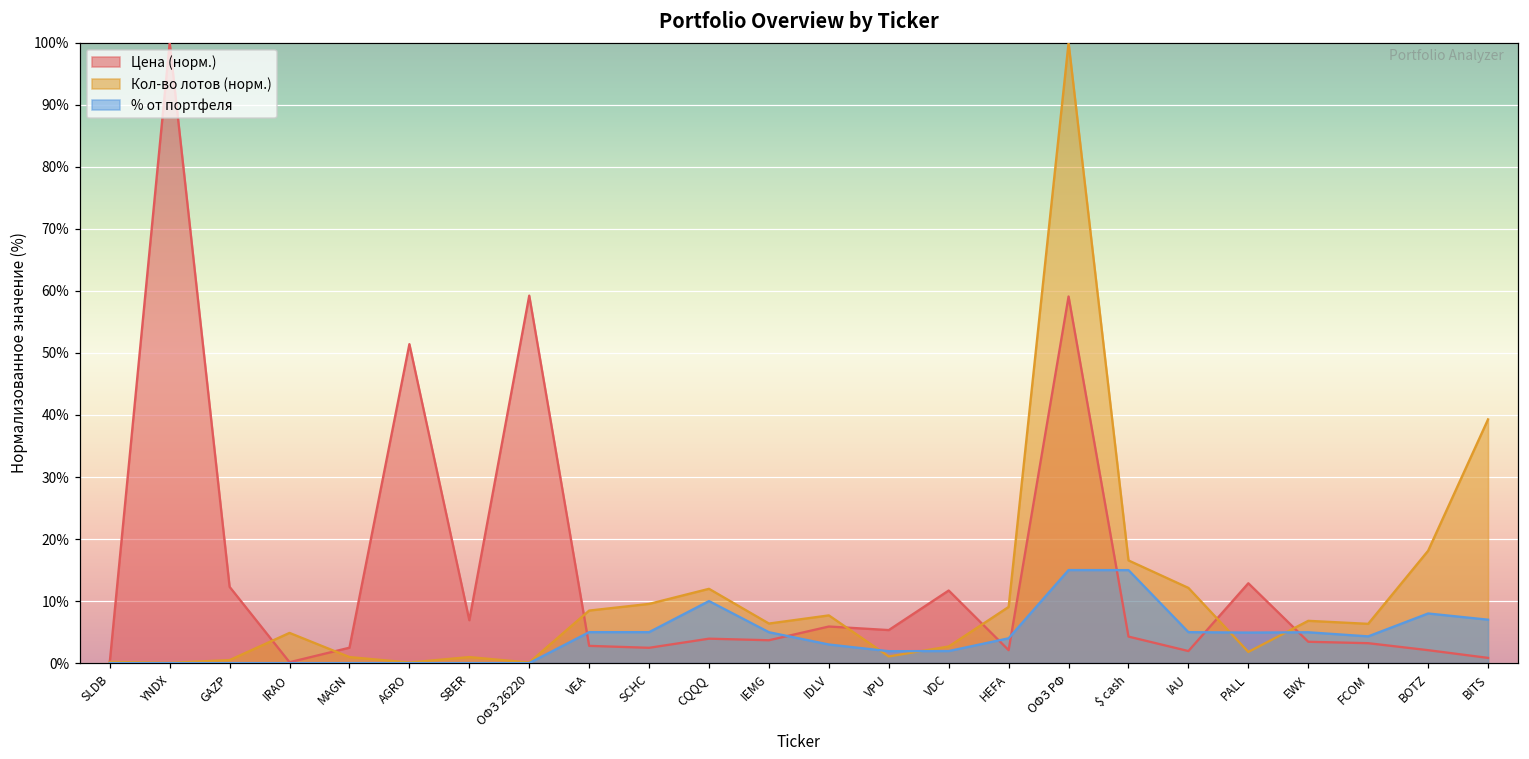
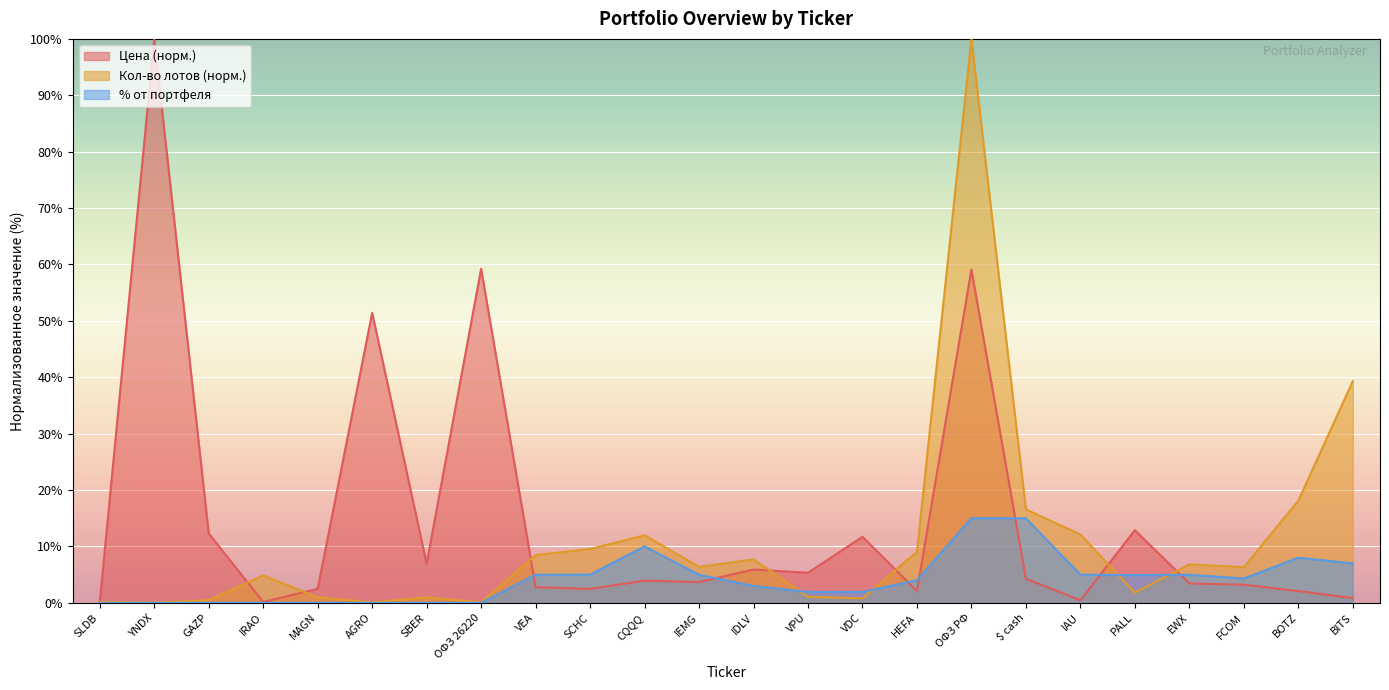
  {
    "Цена (норм.)": {
      "YNDX": "100%",
      "GAZP": "12%",
      "MAGN": "2%",
      "AGRO": "51%",
      "SBER": "7%",
      "ОФЗ 26220": "59%",
      "VEA": "3%",
      "SCHC": "2%",
      "CQQQ": "4%",
      "IEMG": "4%",
      "IDLV": "6%",
      "VPU": "5%",
      "VDC": "12%",
      "HEFA": "2%",
      "ОФЗ РФ": "59%",
      "$ cash": "4%",
-     "IAU": "2%",
+     "IAU": "0%",
      "PALL": "13%",
      "EWX": "3%",
      "FCOM": "3%",
      "BOTZ": "2%",
      "BITS": "1%"
    },
    "Кол-во лотов (норм.)": {
      "GAZP": "0%",
      "IRAO": "5%",
      "MAGN": "1%",
      "SBER": "1%",
      "VEA": "8%",
      "SCHC": "10%",
      "CQQQ": "12%",
      "IEMG": "6%",
      "IDLV": "8%",
      "VPU": "1%",
-     "VDC": "3%",
+     "VDC": "1%",
      "HEFA": "9%",
      "ОФЗ РФ": "100%",
      "$ cash": "17%",
      "IAU": "12%",
      "PALL": "2%",
      "EWX": "7%",
      "FCOM": "6%",
      "BOTZ": "18%",
      "BITS": "39%"
    },
    "% от портфеля": {
      "GAZP": "0%",
      "MAGN": "0%",
      "SBER": "0%",
      "VEA": "5%",
      "SCHC": "5%",
      "CQQQ": "10%",
      "IEMG": "5%",
      "IDLV": "3%",
      "VPU": "2%",
      "VDC": "2%",
      "HEFA": "4%",
      "ОФЗ РФ": "15%",
      "$ cash": "15%",
      "IAU": "5%",
      "PALL": "5%",
      "EWX": "5%",
      "FCOM": "4%",
      "BOTZ": "8%",
      "BITS": "7%"
    }
  }
